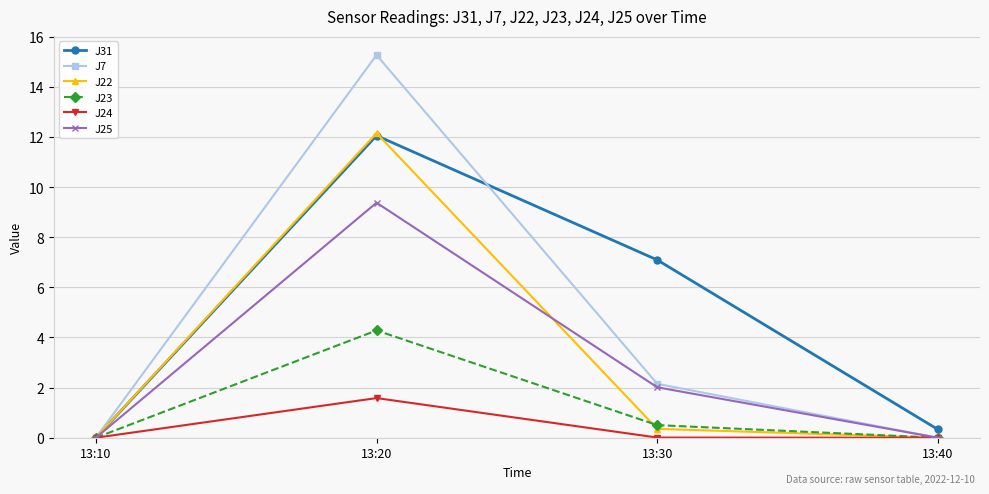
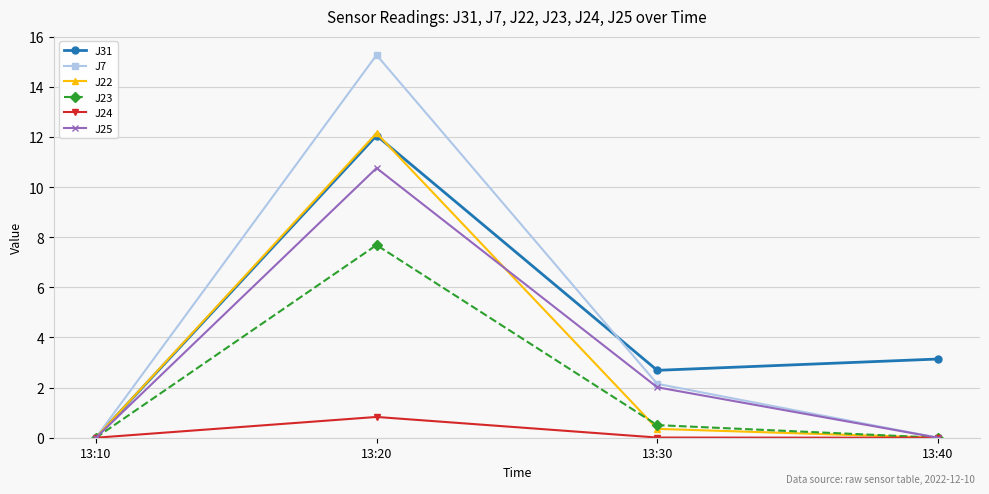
  {
    "J31": {
-     "13:30": 7.1,
-     "13:40": 0.3
+     "13:30": 2.7,
+     "13:40": 3.1
    },
    "J7": {
      "13:20": 15.3,
      "13:30": 2.2
    },
    "J22": {
      "13:30": 0.4
    },
    "J23": {
-     "13:20": 4.3,
+     "13:20": 7.7,
      "13:30": 0.5
    },
    "J24": {
-     "13:20": 1.6,
+     "13:20": 0.8,
      "13:30": 0.0
    },
    "J25": {
-     "13:20": 9.4,
+     "13:20": 10.8,
      "13:30": 2.0
    }
  }
